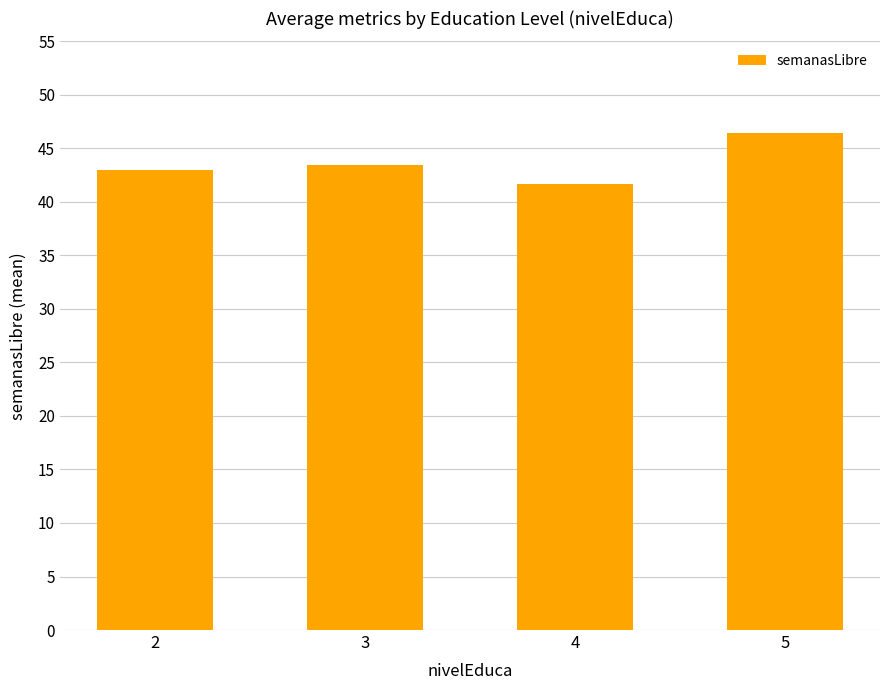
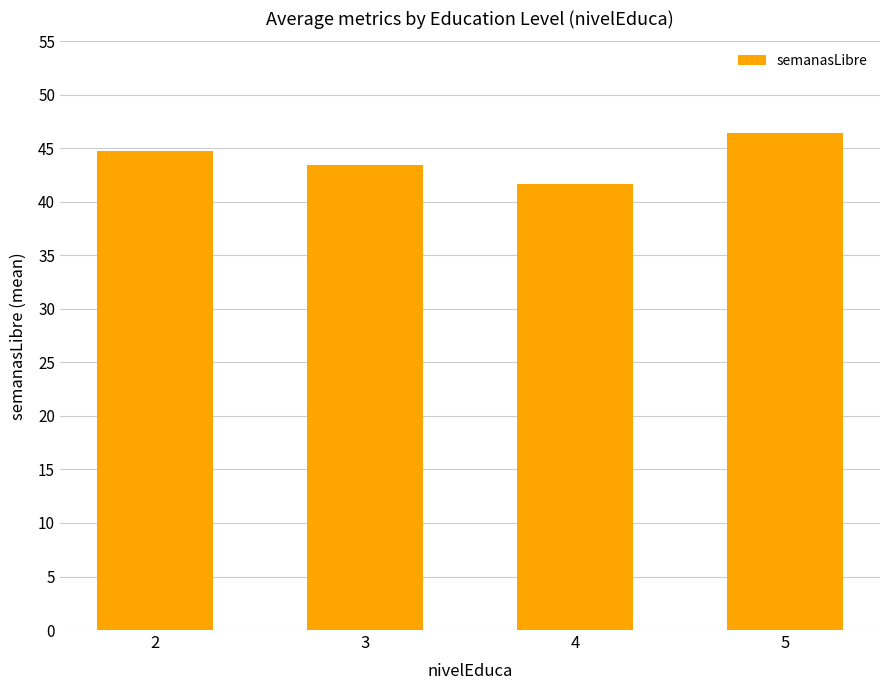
  {
-   "2": 43.0,
+   "2": 44.8,
    "3": 43.5,
    "4": 41.7,
    "5": 46.4
  }
